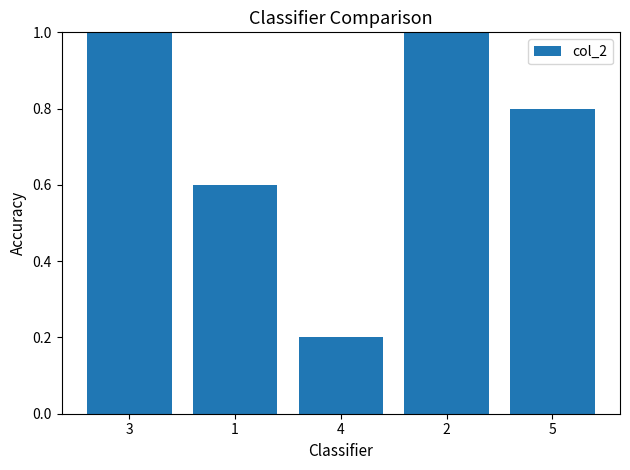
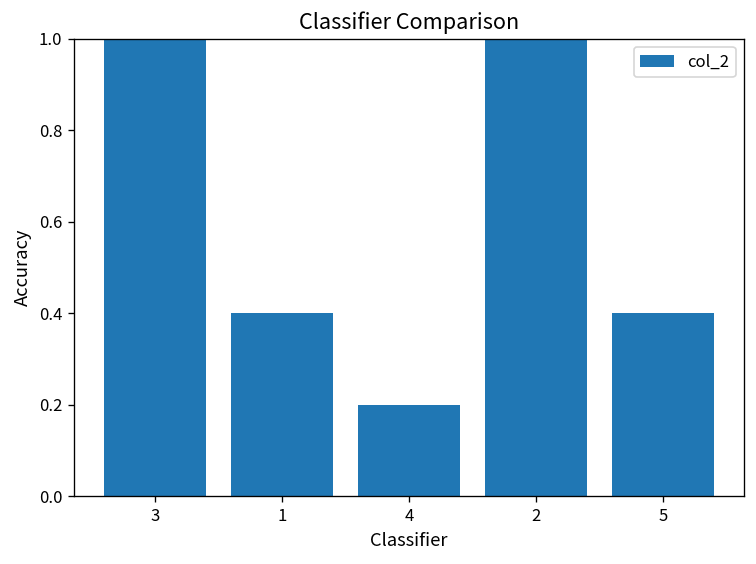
  {
    "3": 1.00,
-   "1": 0.60,
+   "1": 0.40,
    "4": 0.20,
    "2": 1.00,
-   "5": 0.80
+   "5": 0.40
  }
